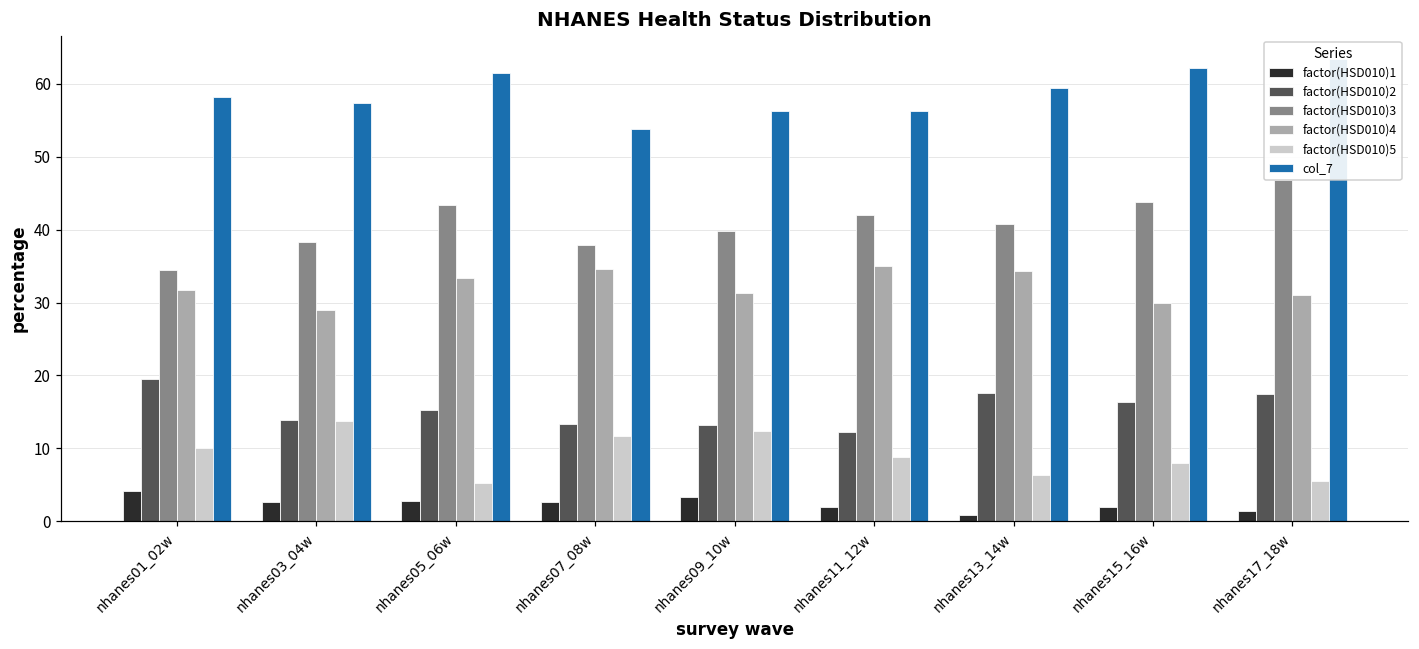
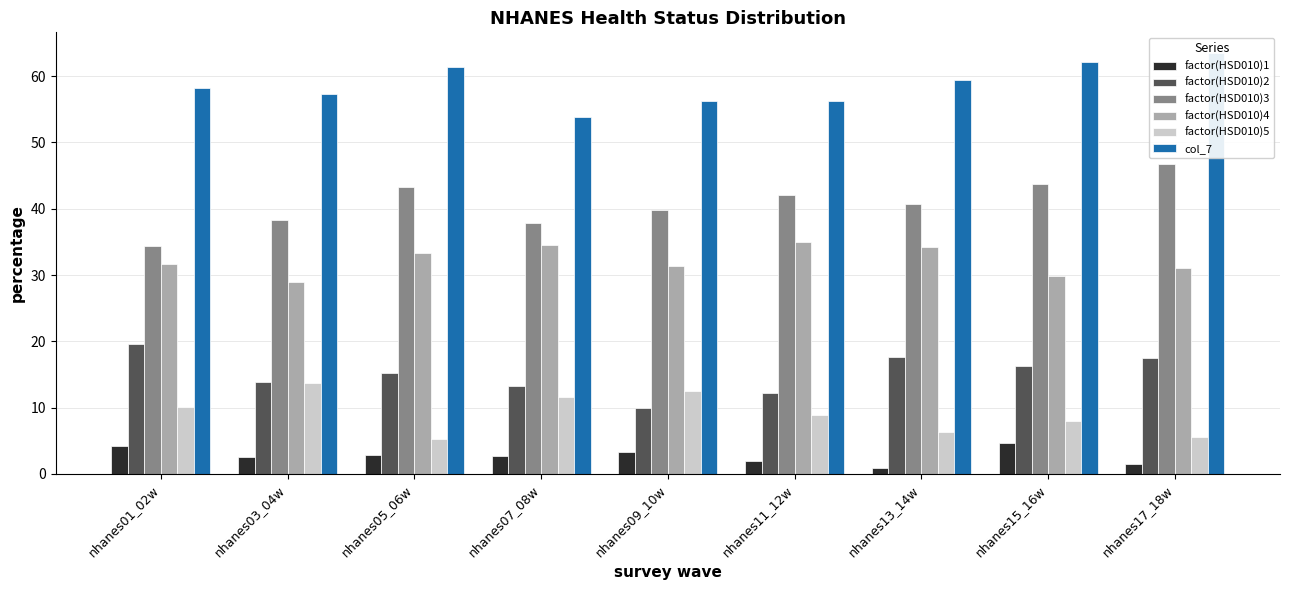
  {
    "factor(HSD010)1": {
      "nhanes01_02w": 4,
      "nhanes03_04w": 3,
      "nhanes05_06w": 3,
      "nhanes07_08w": 3,
      "nhanes09_10w": 3,
      "nhanes11_12w": 2,
      "nhanes13_14w": 1,
-     "nhanes15_16w": 2,
+     "nhanes15_16w": 5,
      "nhanes17_18w": 1
    },
    "factor(HSD010)2": {
      "nhanes01_02w": 20,
      "nhanes03_04w": 14,
      "nhanes05_06w": 15,
      "nhanes07_08w": 13,
-     "nhanes09_10w": 13,
+     "nhanes09_10w": 10,
      "nhanes11_12w": 12,
      "nhanes13_14w": 18,
      "nhanes15_16w": 16,
      "nhanes17_18w": 17
    },
    "col_7": {
      "nhanes01_02w": 58,
      "nhanes03_04w": 57,
      "nhanes05_06w": 61,
      "nhanes07_08w": 54,
      "nhanes09_10w": 56,
      "nhanes11_12w": 56,
      "nhanes13_14w": 59,
      "nhanes15_16w": 62
    }
  }
